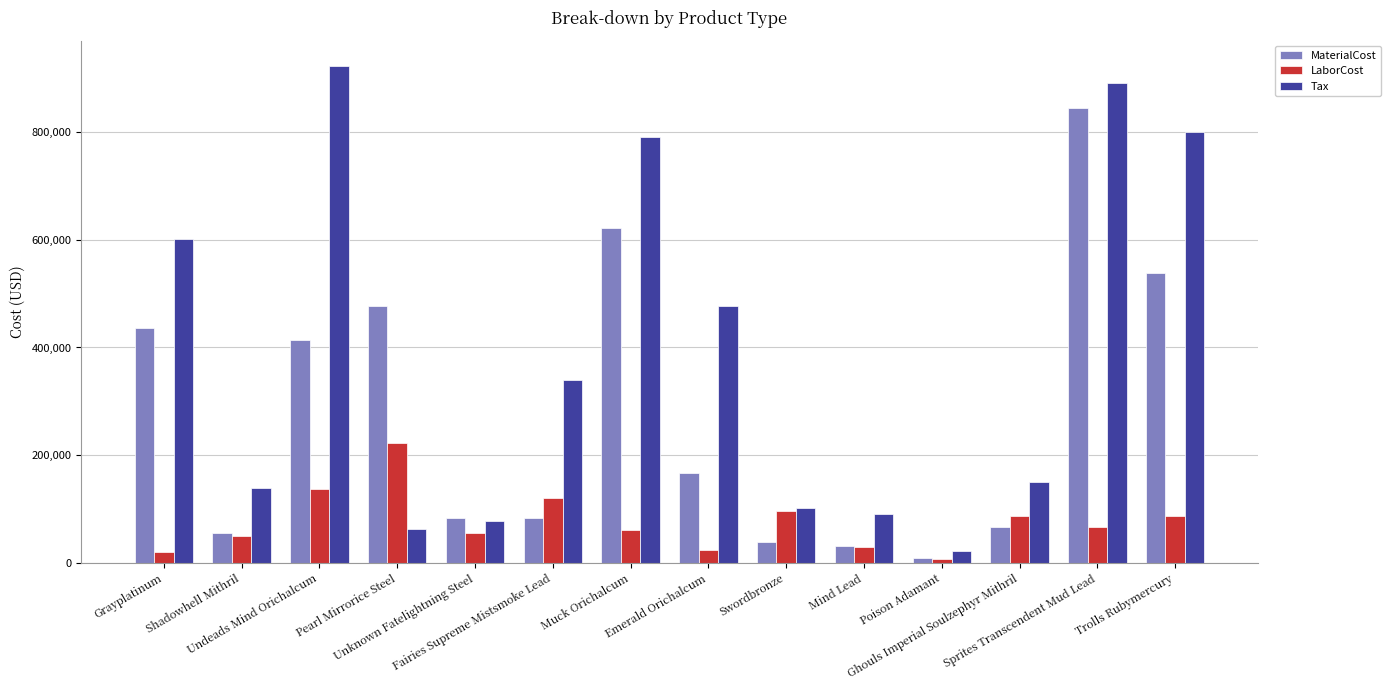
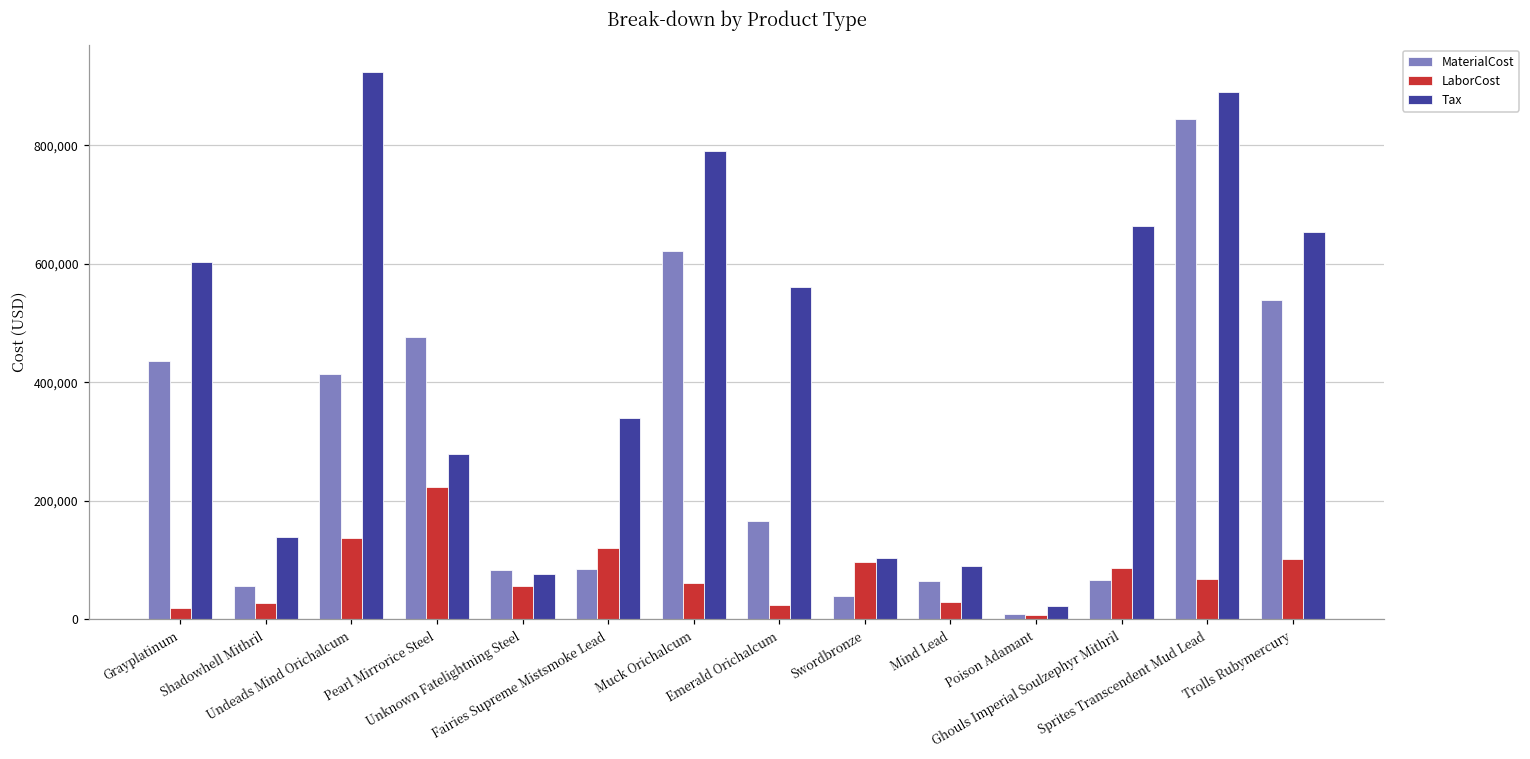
  {
    "MaterialCost": {
      "Grayplatinum": "440,000",
      "Shadowhell Mithril": "60,000",
      "Undeads Mind Orichalcum": "410,000",
      "Pearl Mirrorice Steel": "480,000",
      "Unknown Fatelightning Steel": "80,000",
      "Fairies Supreme Mistsmoke Lead": "80,000",
      "Muck Orichalcum": "620,000",
      "Emerald Orichalcum": "170,000",
      "Swordbronze": "40,000",
-     "Mind Lead": "30,000",
+     "Mind Lead": "70,000",
      "Poison Adamant": "10,000",
      "Ghouls Imperial Soulzephyr Mithril": "70,000",
      "Sprites Transcendent Mud Lead": "840,000",
      "Trolls Rubymercury": "540,000"
    },
    "LaborCost": {
      "Grayplatinum": "20,000",
-     "Shadowhell Mithril": "50,000",
+     "Shadowhell Mithril": "30,000",
      "Undeads Mind Orichalcum": "140,000",
      "Pearl Mirrorice Steel": "220,000",
      "Unknown Fatelightning Steel": "60,000",
      "Fairies Supreme Mistsmoke Lead": "120,000",
      "Muck Orichalcum": "60,000",
      "Emerald Orichalcum": "20,000",
      "Swordbronze": "100,000",
      "Mind Lead": "30,000",
      "Poison Adamant": "10,000",
      "Ghouls Imperial Soulzephyr Mithril": "90,000",
      "Sprites Transcendent Mud Lead": "70,000",
-     "Trolls Rubymercury": "90,000"
+     "Trolls Rubymercury": "100,000"
    },
    "Tax": {
      "Grayplatinum": "600,000",
      "Shadowhell Mithril": "140,000",
      "Undeads Mind Orichalcum": "920,000",
-     "Pearl Mirrorice Steel": "60,000",
+     "Pearl Mirrorice Steel": "280,000",
      "Unknown Fatelightning Steel": "80,000",
      "Fairies Supreme Mistsmoke Lead": "340,000",
      "Muck Orichalcum": "790,000",
-     "Emerald Orichalcum": "480,000",
+     "Emerald Orichalcum": "560,000",
      "Swordbronze": "100,000",
      "Mind Lead": "90,000",
      "Poison Adamant": "20,000",
-     "Ghouls Imperial Soulzephyr Mithril": "150,000",
+     "Ghouls Imperial Soulzephyr Mithril": "660,000",
      "Sprites Transcendent Mud Lead": "890,000",
-     "Trolls Rubymercury": "800,000"
+     "Trolls Rubymercury": "650,000"
    }
  }
